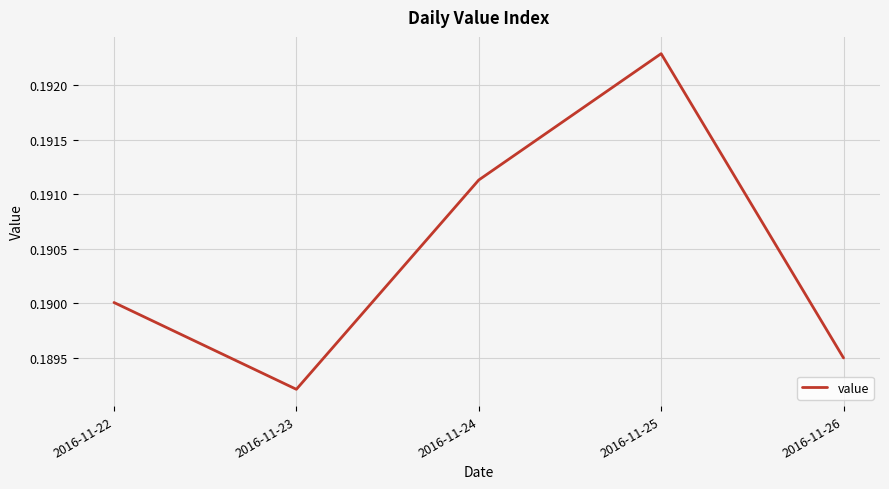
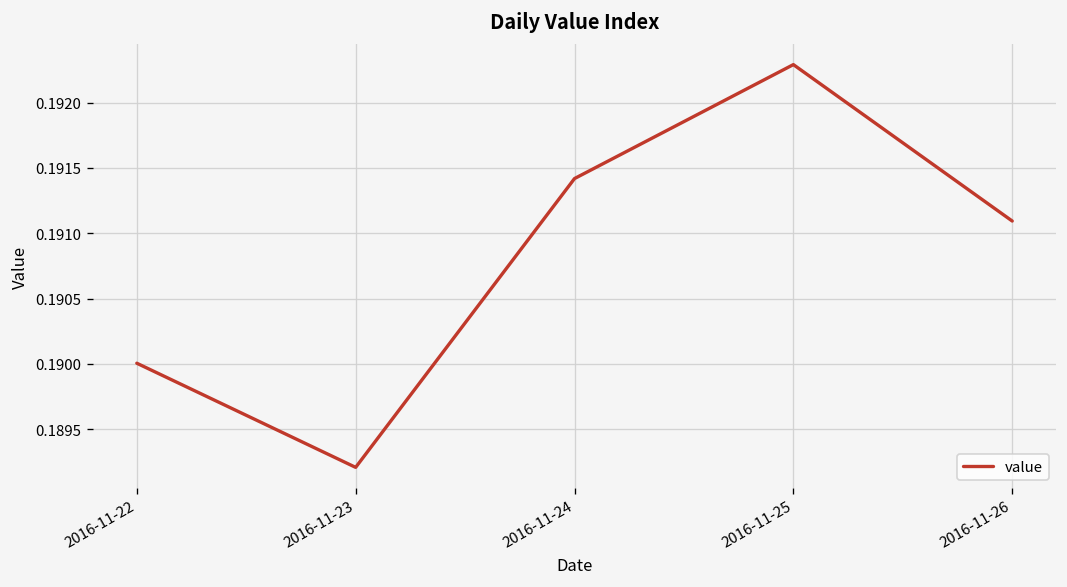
  {
    "2016-11-22": 0.19001,
    "2016-11-23": 0.18921,
-   "2016-11-24": 0.19113,
+   "2016-11-24": 0.19142,
    "2016-11-25": 0.19229,
-   "2016-11-26": 0.18950
+   "2016-11-26": 0.19109
  }
